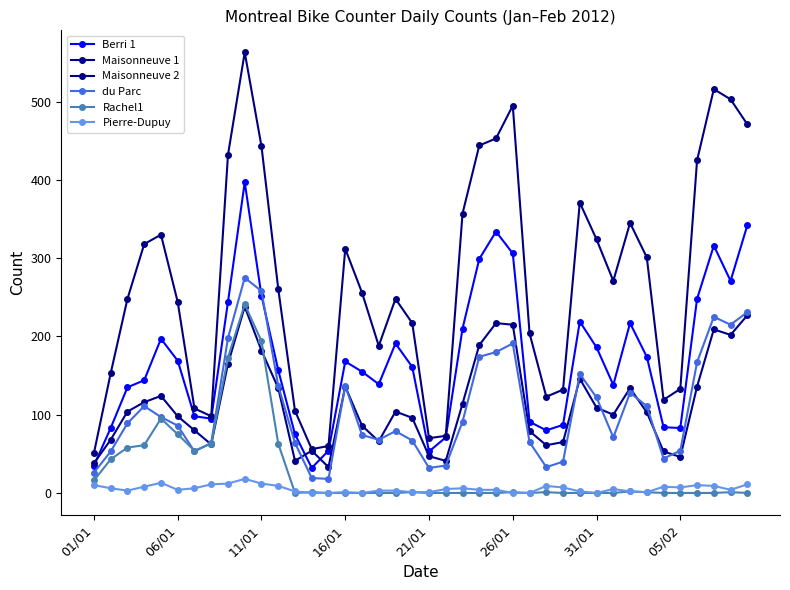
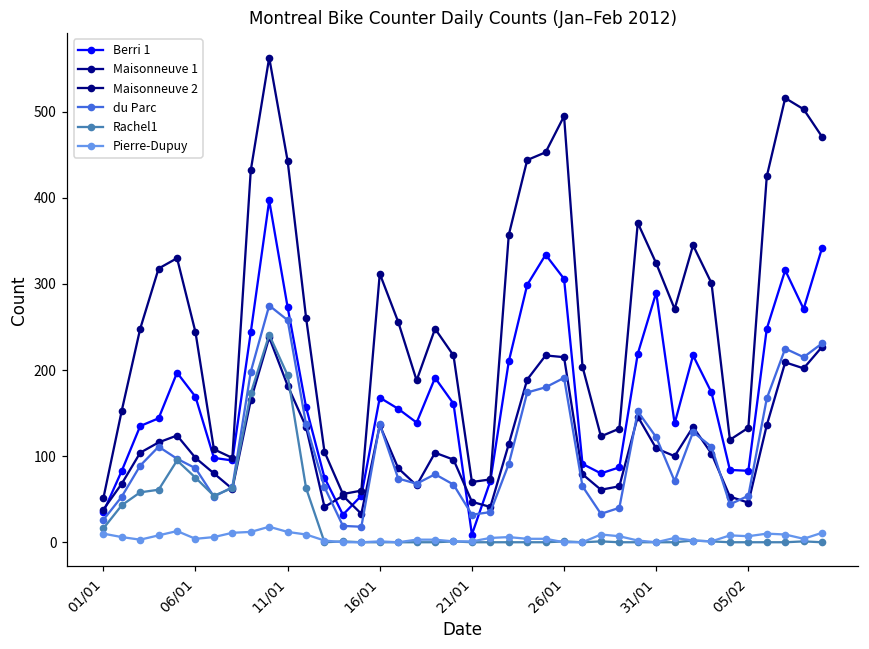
  {
    "Berri 1": {
      "06/01": 170,
-     "11/01": 250,
+     "11/01": 270,
      "16/01": 170,
-     "21/01": 50,
+     "21/01": 10,
      "26/01": 310,
-     "31/01": 190,
+     "31/01": 290,
      "05/02": 80
    }
  }
